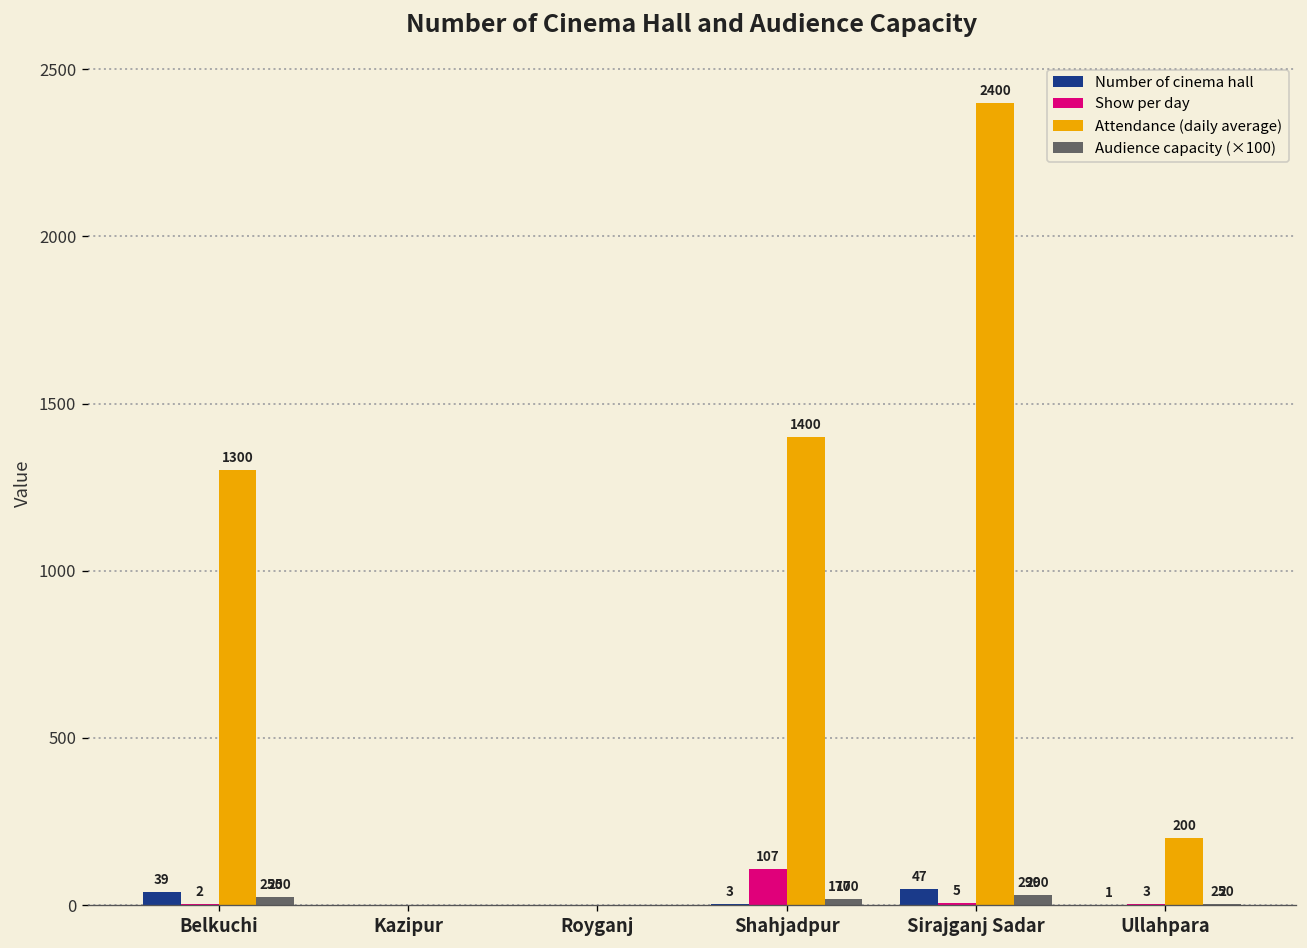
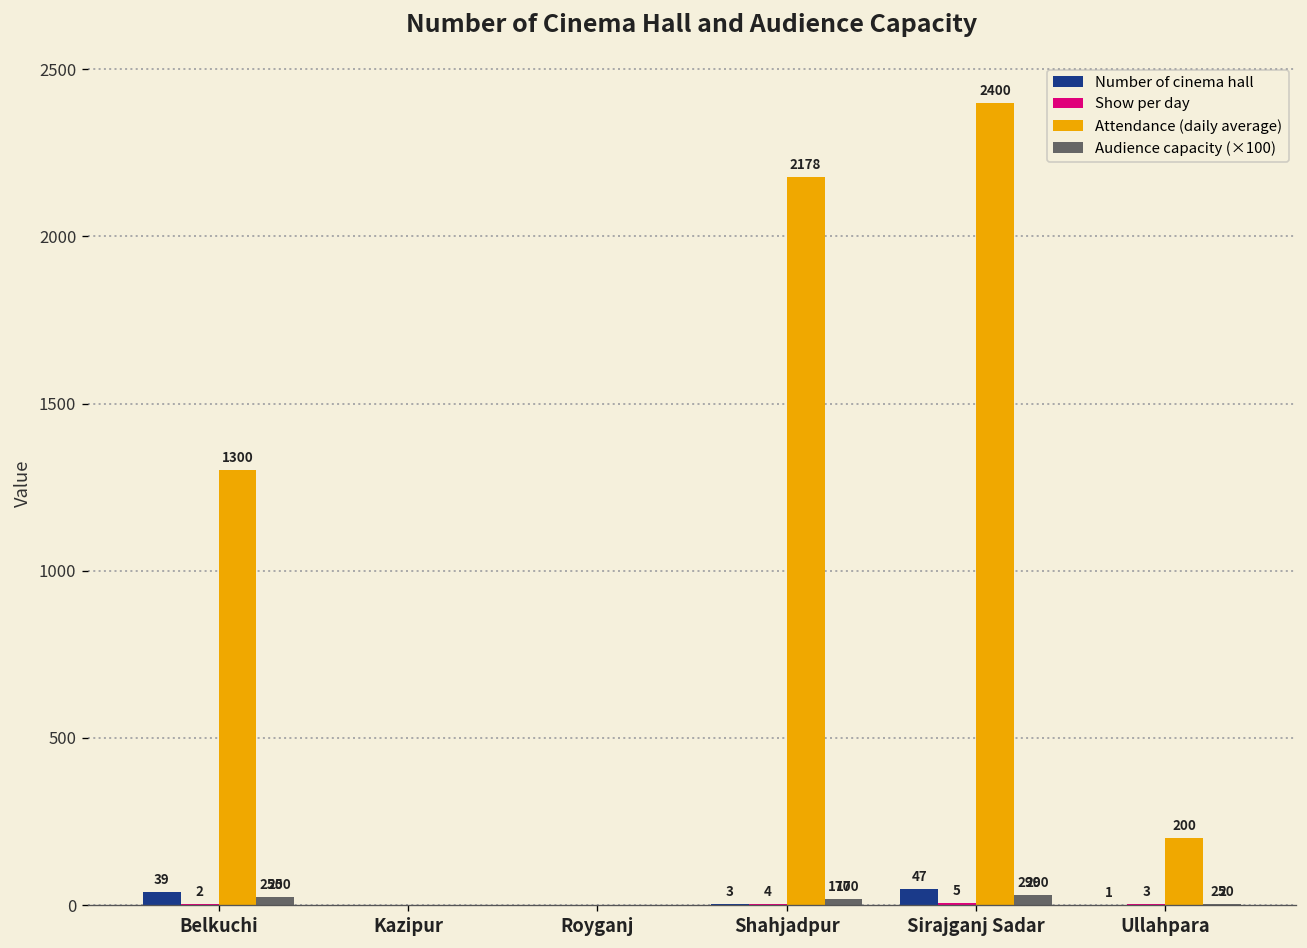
  {
    "Number of cinema hall": {
      "Belkuchi": 39,
      "Shahjadpur": 3,
      "Sirajganj Sadar": 47,
      "Ullahpara": 1
    },
    "Show per day": {
      "Belkuchi": 2,
-     "Shahjadpur": 107,
+     "Shahjadpur": 4,
      "Sirajganj Sadar": 5,
      "Ullahpara": 3
    },
    "Attendance (daily average)": {
      "Belkuchi": 1300,
-     "Shahjadpur": 1400,
+     "Shahjadpur": 2178,
      "Sirajganj Sadar": 2400,
      "Ullahpara": 200
    },
    "Audience capacity (×100)": {
      "Kazipur": 0,
      "Royganj": 0
    }
  }
